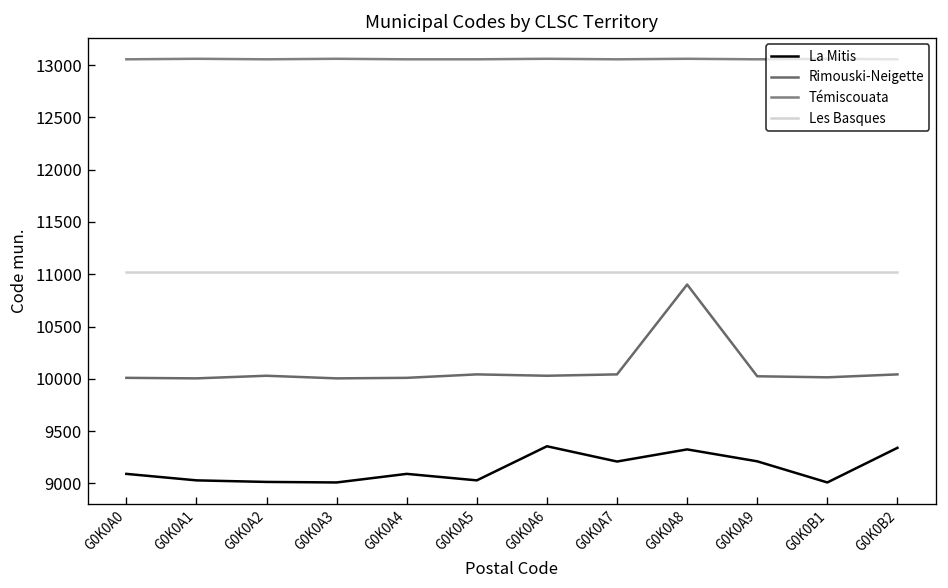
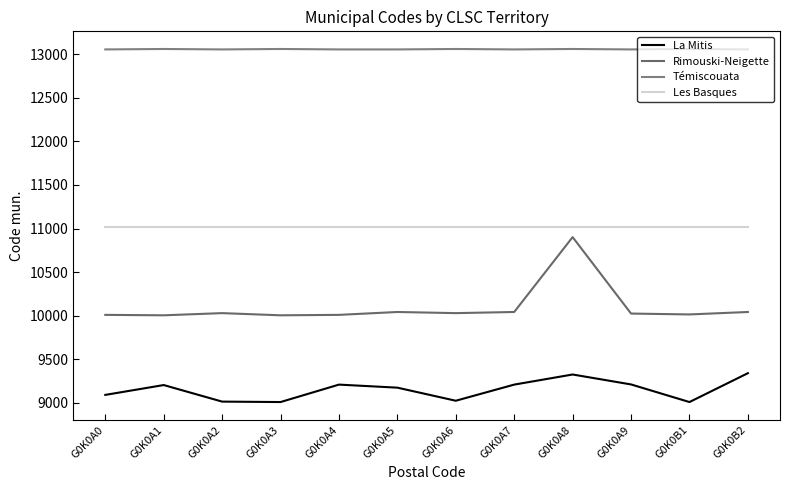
  {
    "La Mitis": {
      "G0K0A0": 9100,
-     "G0K0A1": 9000,
+     "G0K0A1": 9200,
      "G0K0A2": 9000,
      "G0K0A3": 9000,
-     "G0K0A4": 9100,
-     "G0K0A5": 9000,
-     "G0K0A6": 9400,
+     "G0K0A4": 9200,
+     "G0K0A5": 9200,
+     "G0K0A6": 9000,
      "G0K0A7": 9200,
      "G0K0A8": 9300,
      "G0K0A9": 9200,
      "G0K0B1": 9000,
      "G0K0B2": 9300
    },
    "Les Basques": {
      "G0K0A0": 11000,
      "G0K0A1": 11000,
      "G0K0A2": 11000,
      "G0K0A3": 11000,
      "G0K0A4": 11000,
      "G0K0A5": 11000,
      "G0K0A6": 11000,
      "G0K0A7": 11000,
      "G0K0A8": 11000,
      "G0K0A9": 11000,
      "G0K0B1": 11000,
      "G0K0B2": 11000
    }
  }
